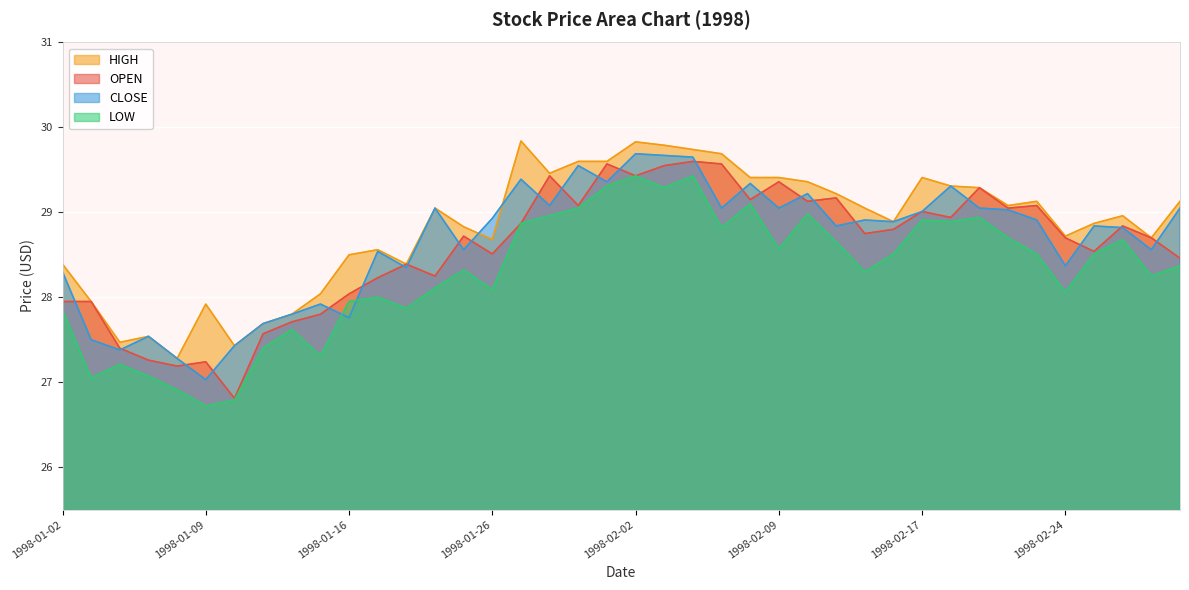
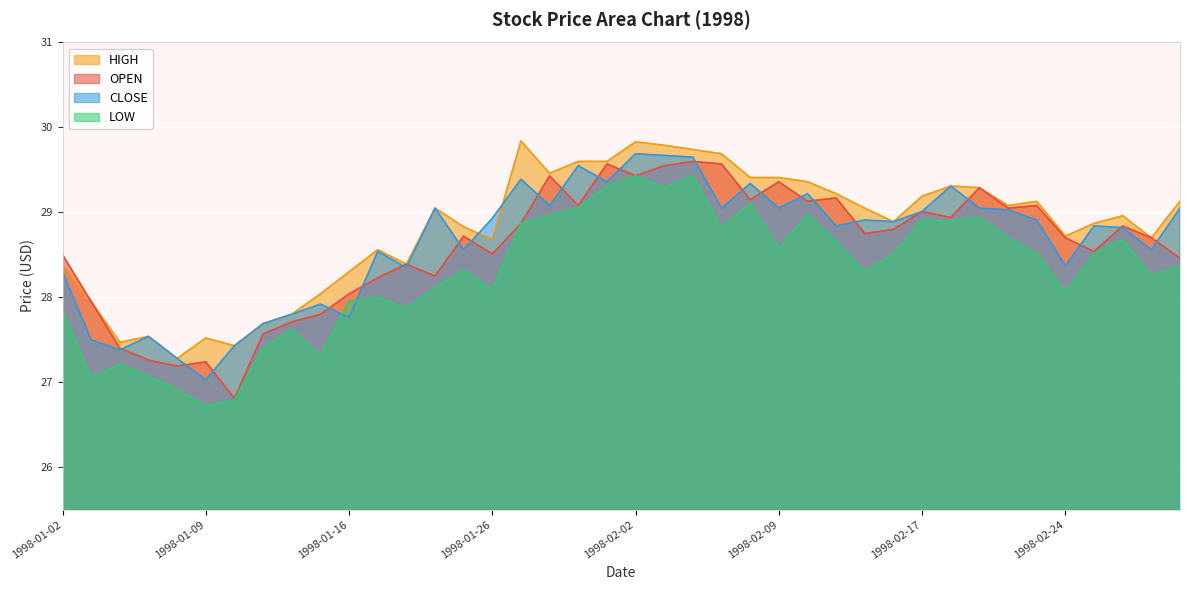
  {
    "HIGH": {
      "1998-01-02": 28.4,
-     "1998-01-09": 27.9,
-     "1998-01-16": 28.5,
+     "1998-01-09": 27.5,
+     "1998-01-16": 28.3,
      "1998-01-26": 28.7,
      "1998-02-02": 29.8,
      "1998-02-09": 29.4,
-     "1998-02-17": 29.4
+     "1998-02-17": 29.2
    },
    "OPEN": {
-     "1998-01-02": 28.0,
+     "1998-01-02": 28.5,
      "1998-01-09": 27.2,
      "1998-01-16": 28.0,
      "1998-01-26": 28.5,
      "1998-02-09": 29.4
    },
    "CLOSE": {
      "1998-01-02": 28.3,
      "1998-01-09": 27.0,
      "1998-01-16": 27.8,
      "1998-01-26": 28.9,
      "1998-02-02": 29.7,
      "1998-02-09": 29.1,
      "1998-02-24": 28.4
    },
    "LOW": {
      "1998-01-02": 27.9,
      "1998-01-09": 26.7,
      "1998-01-16": 28.0,
      "1998-01-26": 28.1,
      "1998-02-09": 28.6,
      "1998-02-17": 28.9,
      "1998-02-24": 28.1
    }
  }
